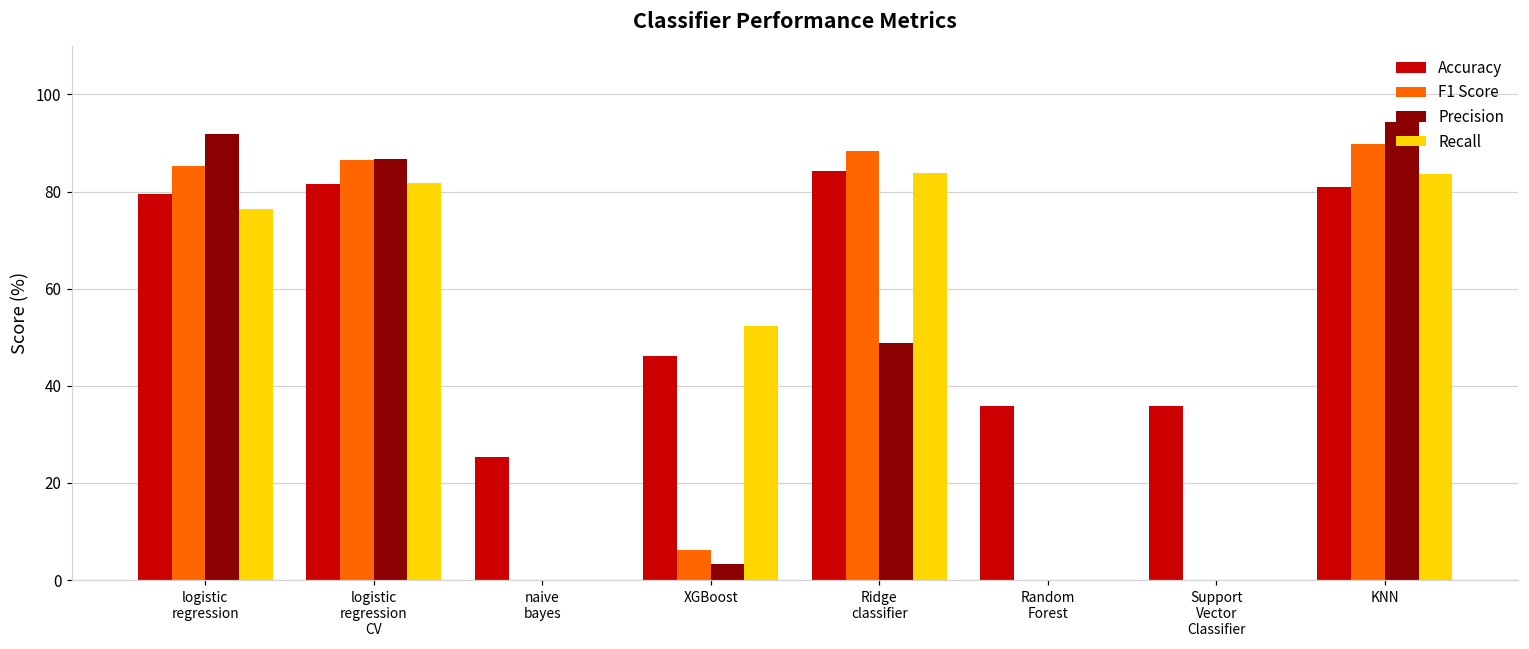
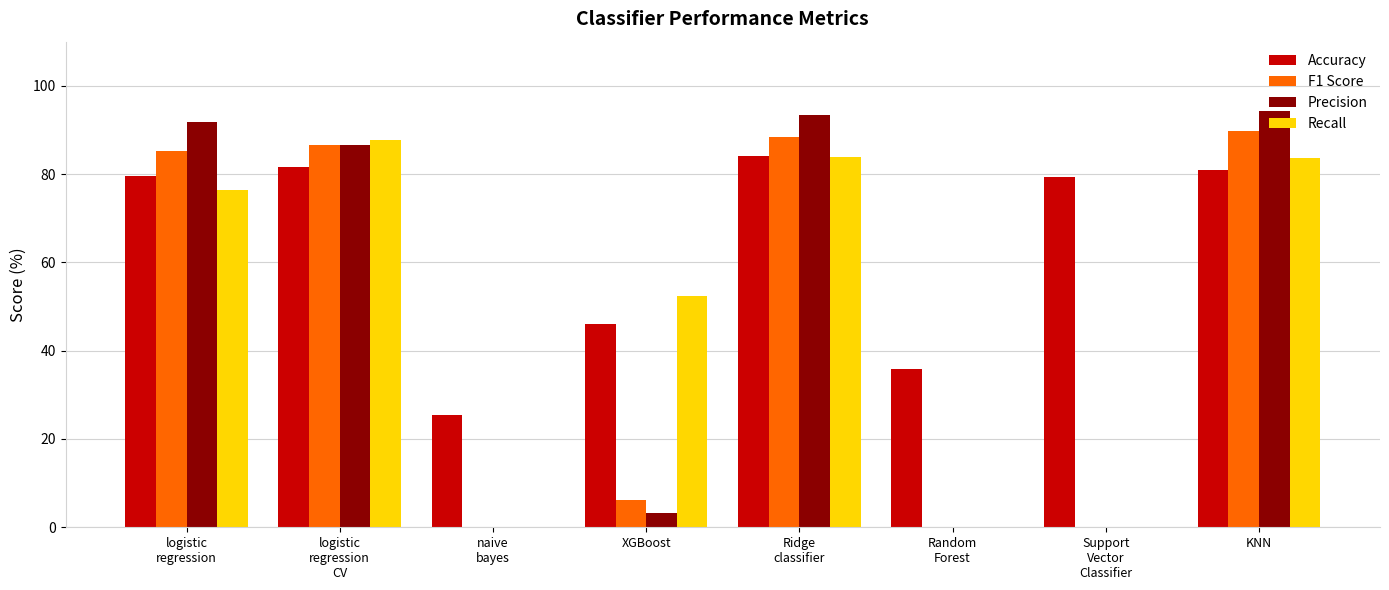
  {
    "Accuracy": {
      "logistic regression": 79,
      "logistic regression CV": 82,
      "naive bayes": 25,
      "XGBoost": 46,
      "Ridge classifier": 84,
      "Random Forest": 36,
-     "Support Vector Classifier": 36,
+     "Support Vector Classifier": 79,
      "KNN": 81
    },
    "F1 Score": {
      "logistic regression": 85,
      "logistic regression CV": 86,
      "naive bayes": 0,
      "XGBoost": 6,
      "Ridge classifier": 88,
      "Random Forest": 0,
      "Support Vector Classifier": 0,
      "KNN": 90
    },
    "Precision": {
      "logistic regression": 92,
      "logistic regression CV": 87,
      "naive bayes": 0,
      "XGBoost": 3,
-     "Ridge classifier": 49,
+     "Ridge classifier": 93,
      "Random Forest": 0,
      "Support Vector Classifier": 0,
      "KNN": 94
    },
    "Recall": {
      "logistic regression": 76,
-     "logistic regression CV": 82,
+     "logistic regression CV": 88,
      "naive bayes": 0,
      "XGBoost": 52,
      "Ridge classifier": 84,
      "Random Forest": 0,
      "Support Vector Classifier": 0,
      "KNN": 84
    }
  }
